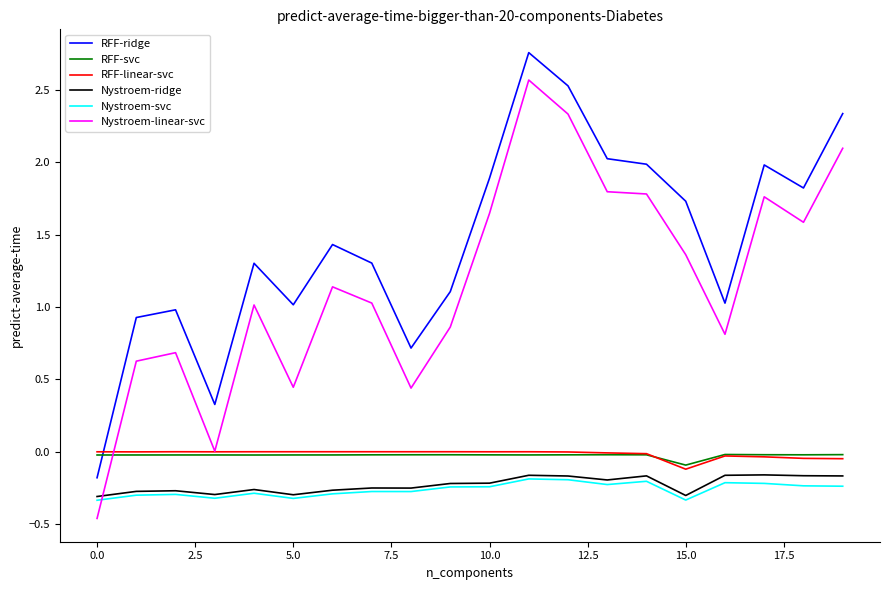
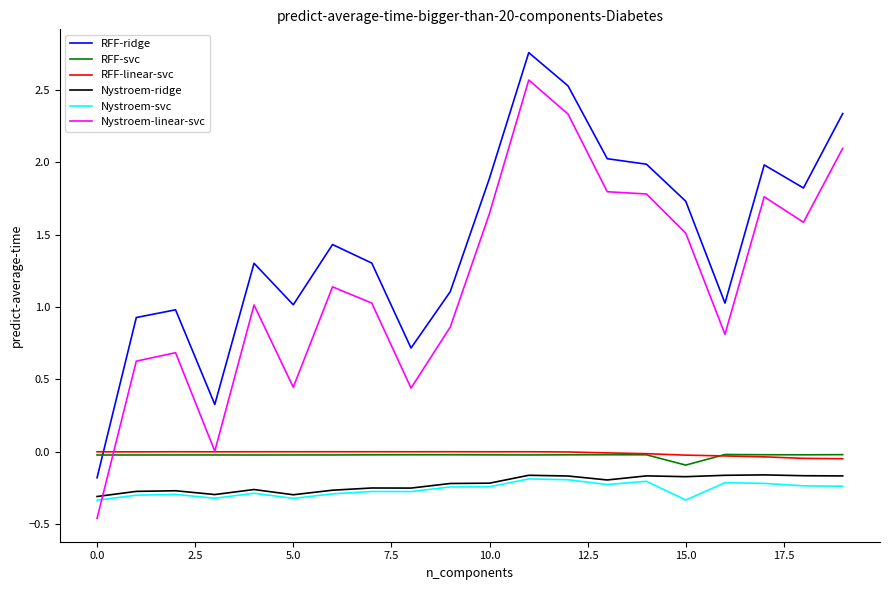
  {
    "RFF-ridge": {
      "0.0": -0.18,
      "5.0": 1.02,
      "10.0": 1.89,
      "15.0": 1.73
    },
    "RFF-svc": {
      "0.0": -0.02,
      "5.0": -0.02,
      "10.0": -0.02,
      "15.0": -0.09
    },
    "RFF-linear-svc": {
      "0.0": 0.00,
      "5.0": 0.00,
      "10.0": 0.00,
-     "15.0": -0.12
+     "15.0": -0.02
    },
    "Nystroem-ridge": {
      "0.0": -0.31,
      "5.0": -0.30,
      "10.0": -0.22,
-     "15.0": -0.30
+     "15.0": -0.17
    },
    "Nystroem-svc": {
      "0.0": -0.34,
      "5.0": -0.32,
      "10.0": -0.24,
      "15.0": -0.34
    },
    "Nystroem-linear-svc": {
      "0.0": -0.46,
      "5.0": 0.44,
      "10.0": 1.65,
-     "15.0": 1.36
+     "15.0": 1.51
    }
  }
